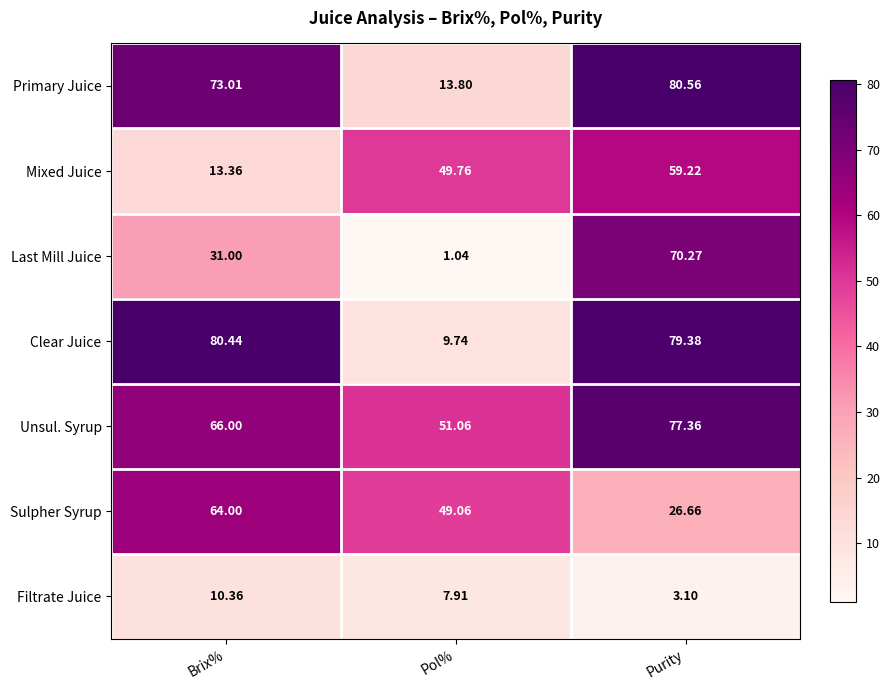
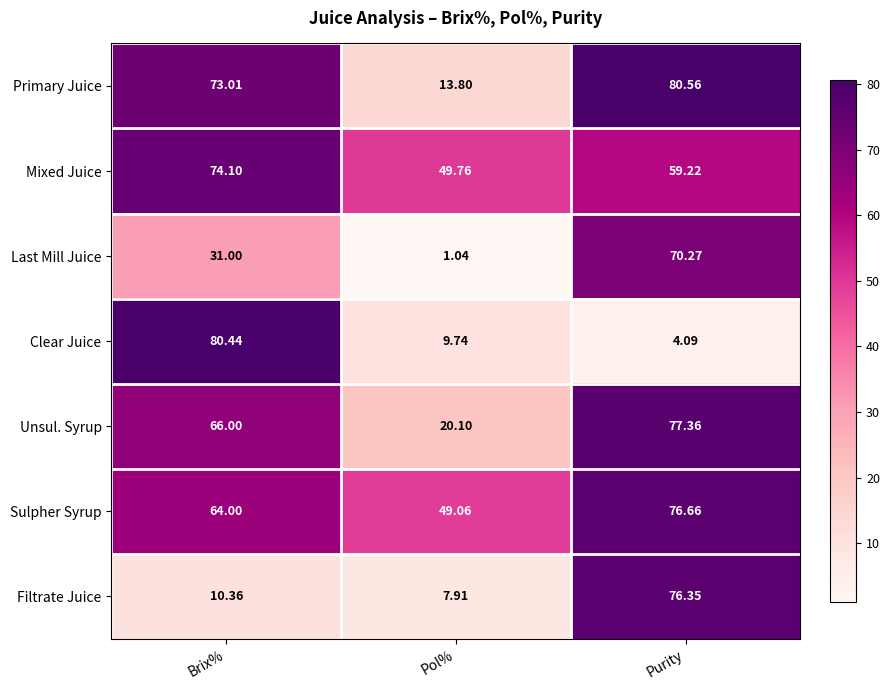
  {
    "Primary Juice": {
      "Brix%": 73.01,
      "Pol%": 13.80,
      "Purity": 80.56
    },
    "Mixed Juice": {
-     "Brix%": 13.36,
+     "Brix%": 74.10,
      "Pol%": 49.76,
      "Purity": 59.22
    },
    "Last Mill Juice": {
      "Brix%": 31.00,
      "Pol%": 1.04,
      "Purity": 70.27
    },
    "Clear Juice": {
      "Brix%": 80.44,
      "Pol%": 9.74,
-     "Purity": 79.38
+     "Purity": 4.09
    },
    "Unsul. Syrup": {
      "Brix%": 66.00,
-     "Pol%": 51.06,
+     "Pol%": 20.10,
      "Purity": 77.36
    },
    "Sulpher Syrup": {
      "Brix%": 64.00,
      "Pol%": 49.06,
-     "Purity": 26.66
+     "Purity": 76.66
    },
    "Filtrate Juice": {
      "Brix%": 10.36,
      "Pol%": 7.91,
-     "Purity": 3.10
+     "Purity": 76.35
    }
  }
